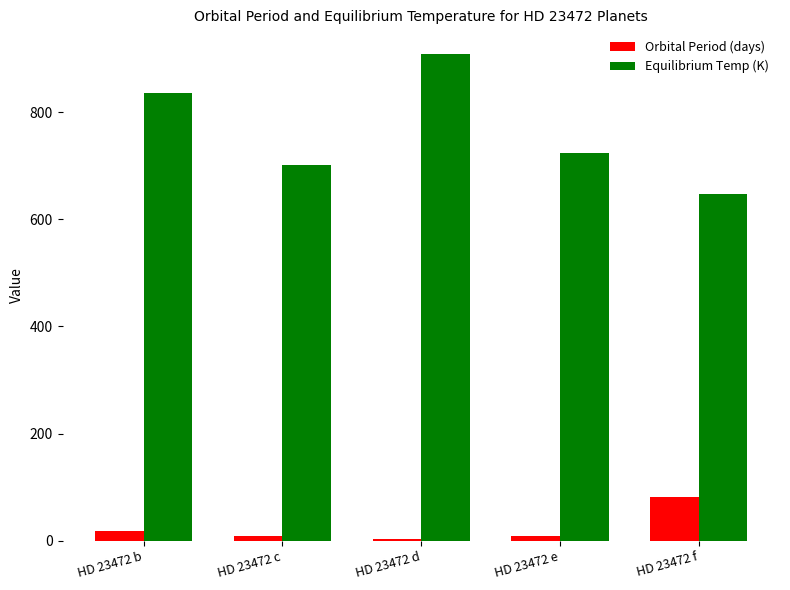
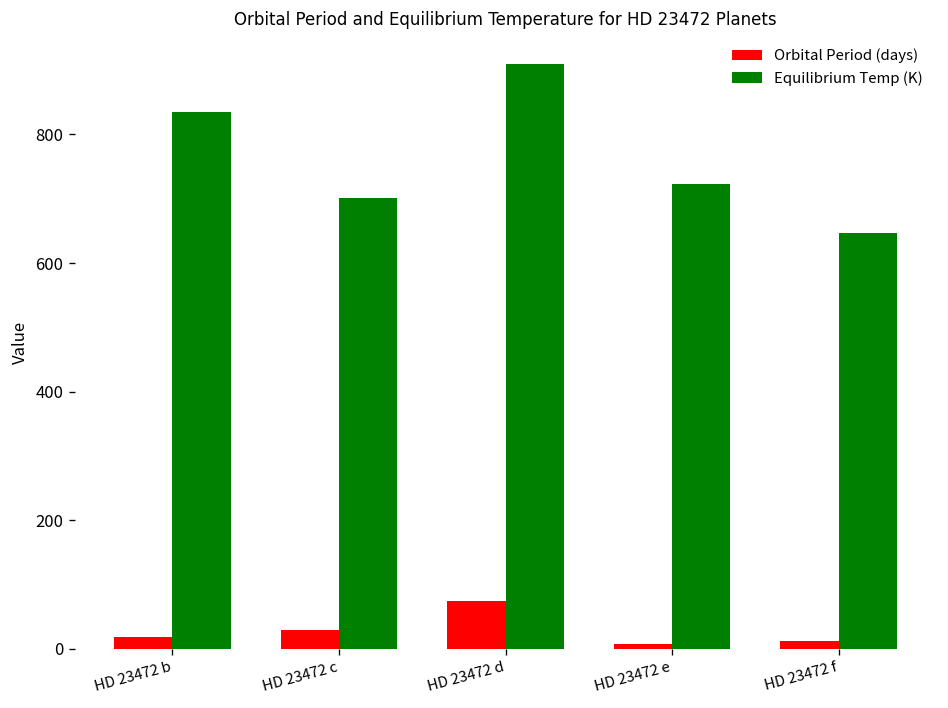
  {
    "Orbital Period (days)": {
      "HD 23472 b": 20,
-     "HD 23472 c": 10,
-     "HD 23472 d": 0,
+     "HD 23472 c": 30,
+     "HD 23472 d": 70,
      "HD 23472 e": 10,
-     "HD 23472 f": 80
+     "HD 23472 f": 10
    },
    "Equilibrium Temp (K)": {
      "HD 23472 b": 840,
      "HD 23472 c": 700,
      "HD 23472 d": 910,
      "HD 23472 e": 720,
      "HD 23472 f": 650
    }
  }
